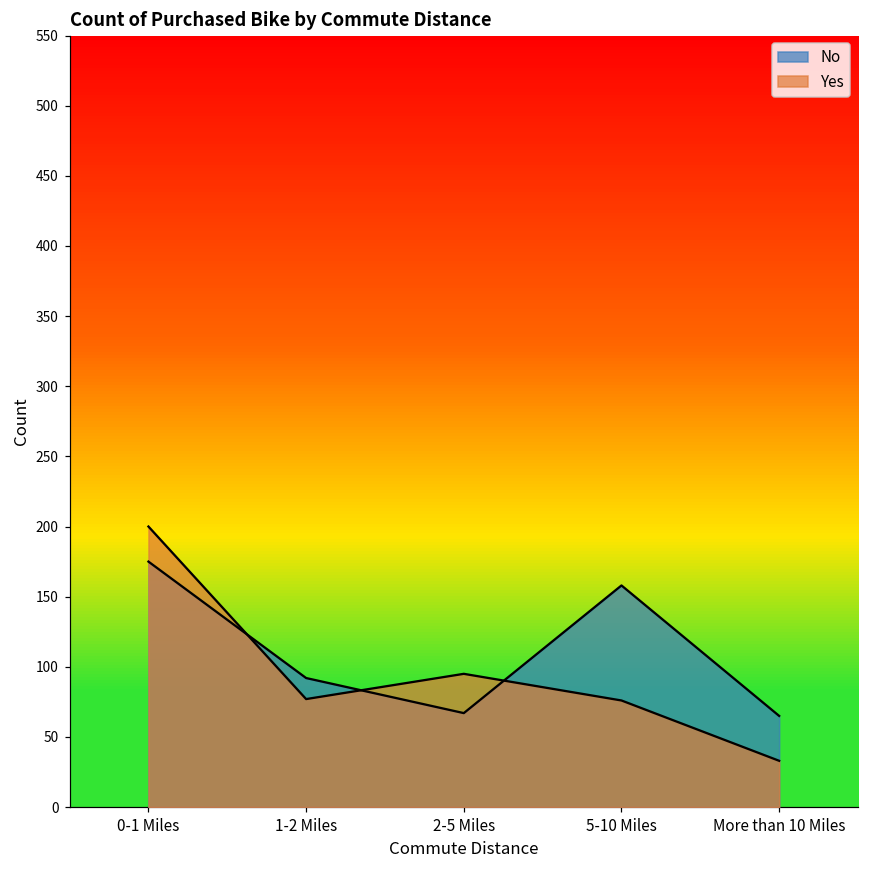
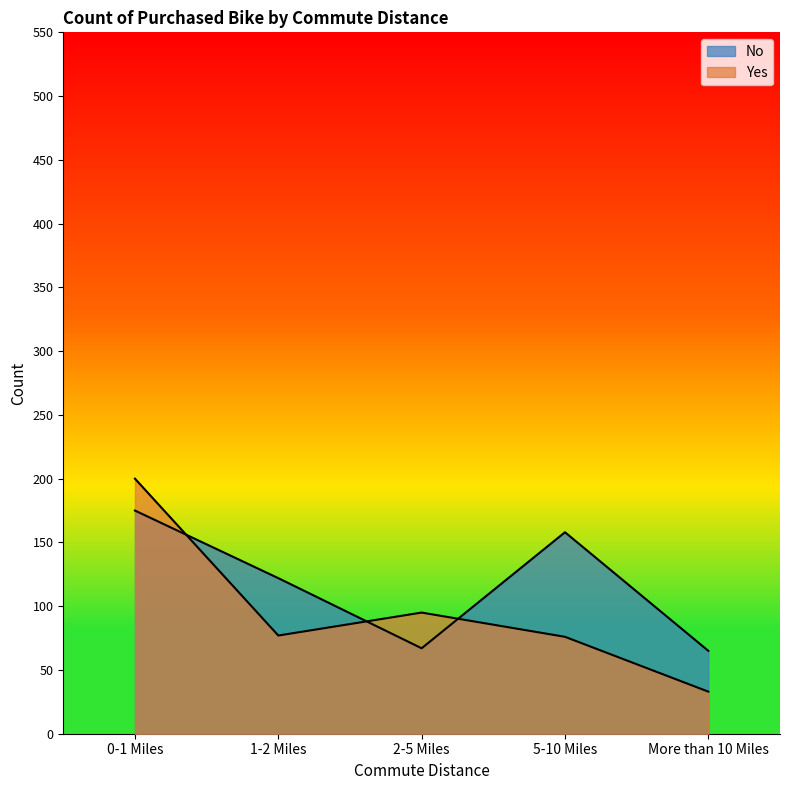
  {
    "No": {
      "0-1 Miles": 175,
-     "1-2 Miles": 92,
+     "1-2 Miles": 122,
      "2-5 Miles": 67,
      "5-10 Miles": 158,
      "More than 10 Miles": 65
    },
    "Yes": {
      "0-1 Miles": 200,
      "1-2 Miles": 77,
      "2-5 Miles": 95,
      "5-10 Miles": 76,
      "More than 10 Miles": 33
    }
  }
